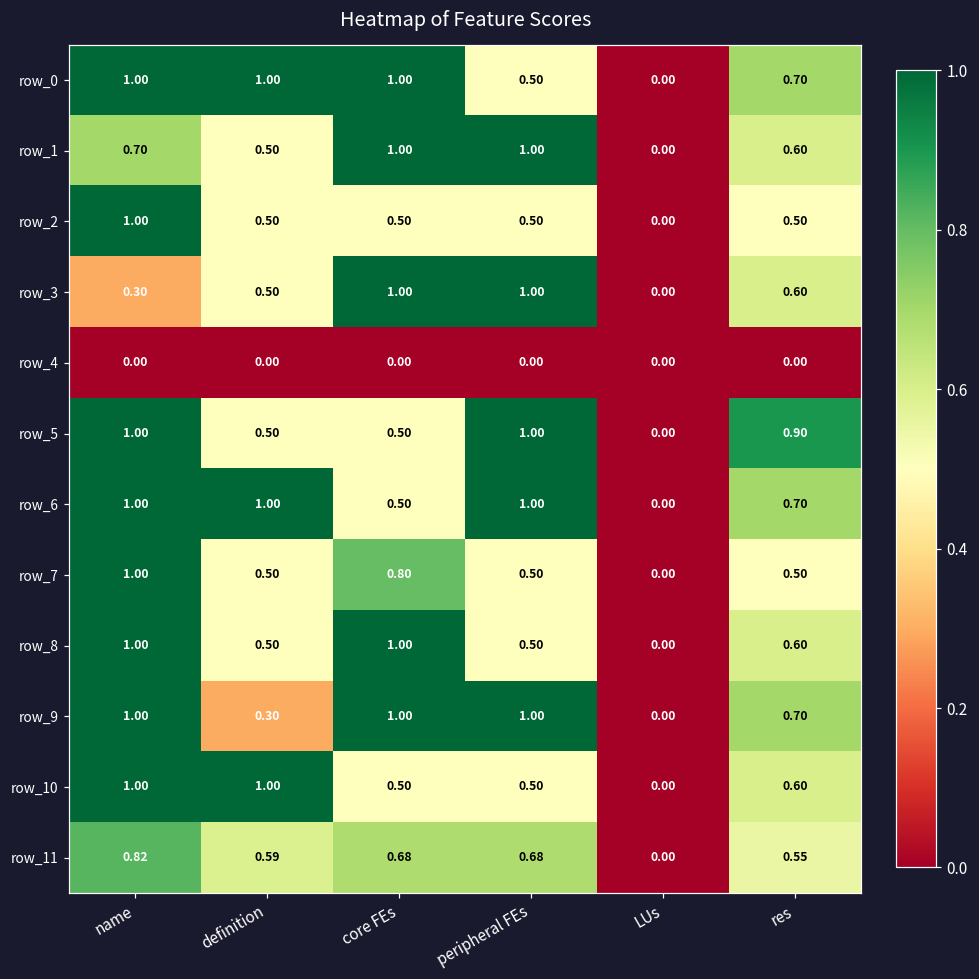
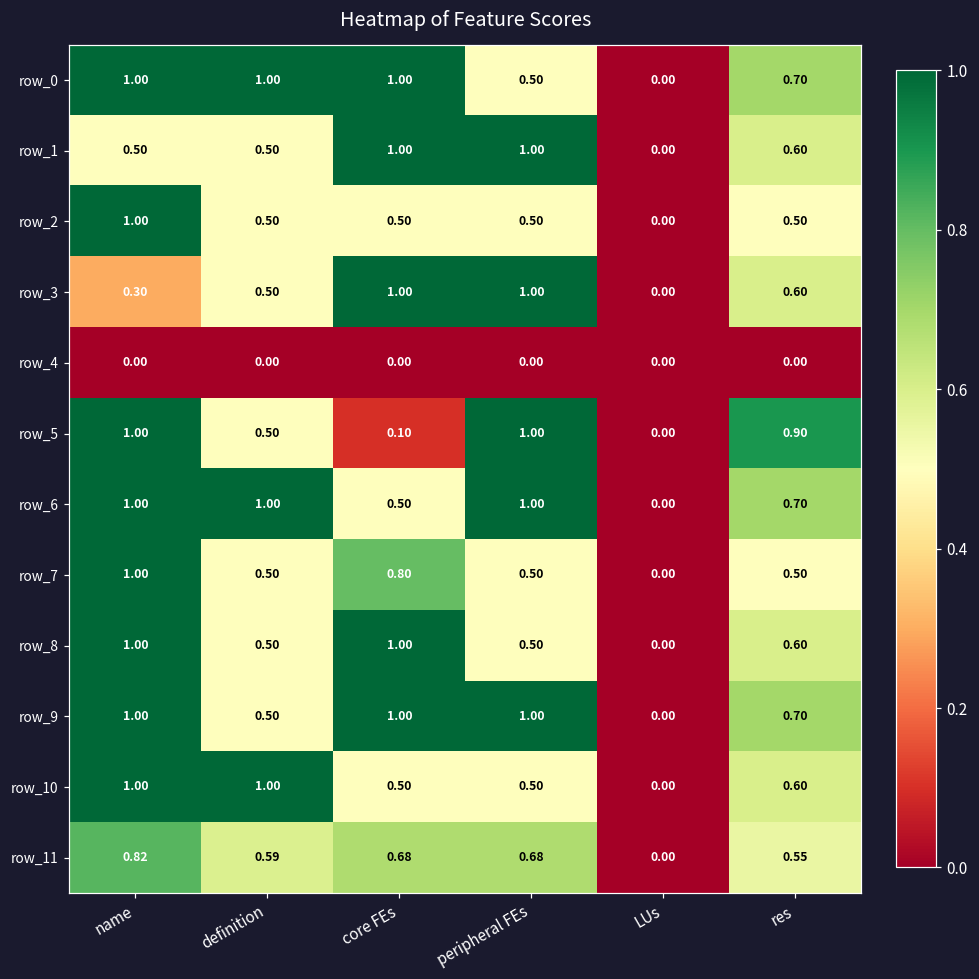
  {
    "row_0": {
      "name": 1.00,
      "definition": 1.00,
      "core FEs": 1.00,
      "peripheral FEs": 0.50,
      "LUs": 0.00,
      "res": 0.70
    },
    "row_1": {
-     "name": 0.70,
+     "name": 0.50,
      "definition": 0.50,
      "core FEs": 1.00,
      "peripheral FEs": 1.00,
      "LUs": 0.00,
      "res": 0.60
    },
    "row_2": {
      "name": 1.00,
      "definition": 0.50,
      "core FEs": 0.50,
      "peripheral FEs": 0.50,
      "LUs": 0.00,
      "res": 0.50
    },
    "row_3": {
      "name": 0.30,
      "definition": 0.50,
      "core FEs": 1.00,
      "peripheral FEs": 1.00,
      "LUs": 0.00,
      "res": 0.60
    },
    "row_4": {
      "name": 0.00,
      "definition": 0.00,
      "core FEs": 0.00,
      "peripheral FEs": 0.00,
      "LUs": 0.00,
      "res": 0.00
    },
    "row_5": {
      "name": 1.00,
      "definition": 0.50,
-     "core FEs": 0.50,
+     "core FEs": 0.10,
      "peripheral FEs": 1.00,
      "LUs": 0.00,
      "res": 0.90
    },
    "row_6": {
      "name": 1.00,
      "definition": 1.00,
      "core FEs": 0.50,
      "peripheral FEs": 1.00,
      "LUs": 0.00,
      "res": 0.70
    },
    "row_7": {
      "name": 1.00,
      "definition": 0.50,
      "core FEs": 0.80,
      "peripheral FEs": 0.50,
      "LUs": 0.00,
      "res": 0.50
    },
    "row_8": {
      "name": 1.00,
      "definition": 0.50,
      "core FEs": 1.00,
      "peripheral FEs": 0.50,
      "LUs": 0.00,
      "res": 0.60
    },
    "row_9": {
      "name": 1.00,
-     "definition": 0.30,
+     "definition": 0.50,
      "core FEs": 1.00,
      "peripheral FEs": 1.00,
      "LUs": 0.00,
      "res": 0.70
    },
    "row_10": {
      "name": 1.00,
      "definition": 1.00,
      "core FEs": 0.50,
      "peripheral FEs": 0.50,
      "LUs": 0.00,
      "res": 0.60
    },
    "row_11": {
      "name": 0.82,
      "definition": 0.59,
      "core FEs": 0.68,
      "peripheral FEs": 0.68,
      "LUs": 0.00,
      "res": 0.55
    }
  }
